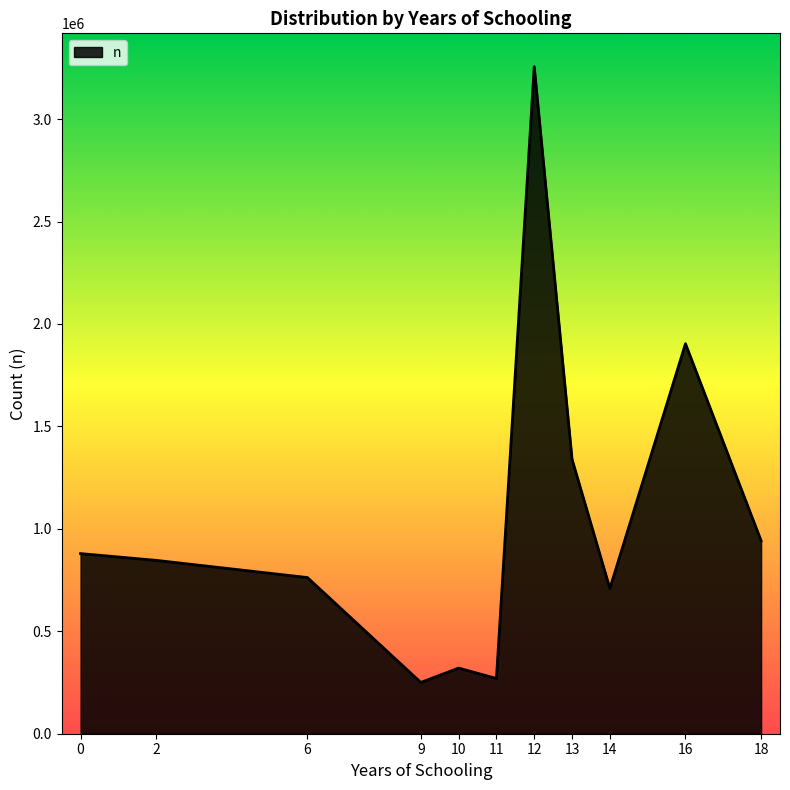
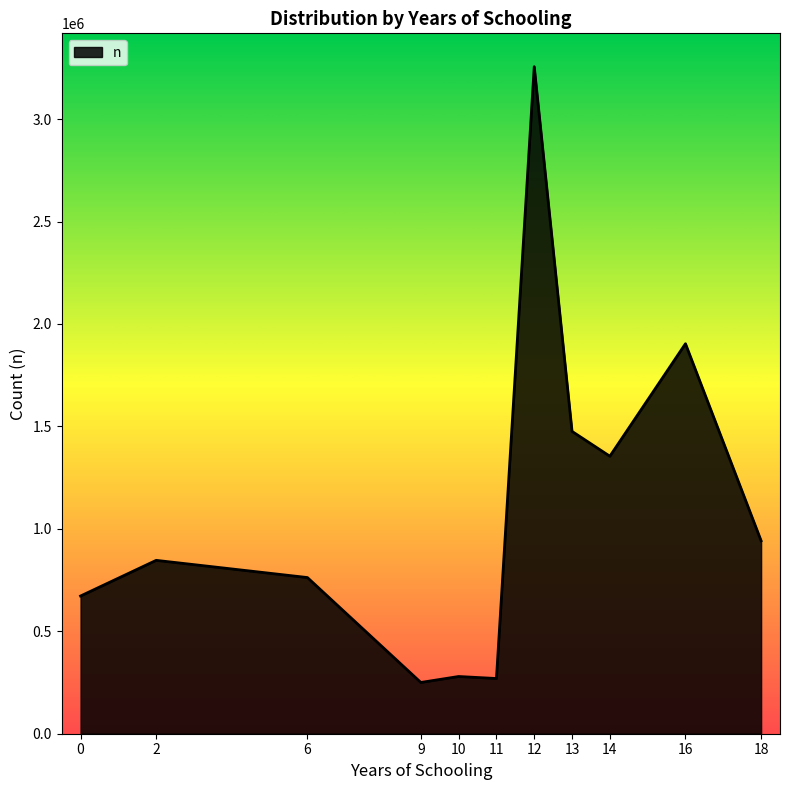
  {
-   "0": 880000,
+   "0": 670000,
    "2": 850000,
    "6": 760000,
    "9": 250000,
-   "10": 320000,
+   "10": 280000,
    "11": 270000,
    "12": 3260000,
-   "13": 1340000,
-   "14": 710000,
+   "13": 1480000,
+   "14": 1350000,
    "16": 1900000,
    "18": 940000
  }
